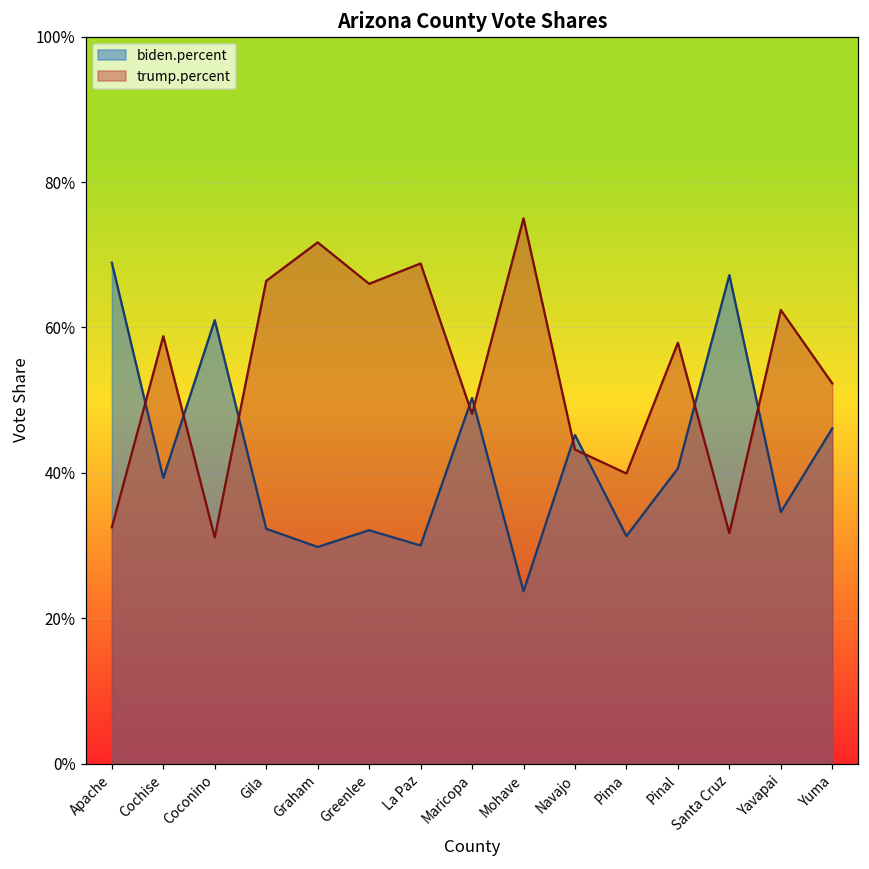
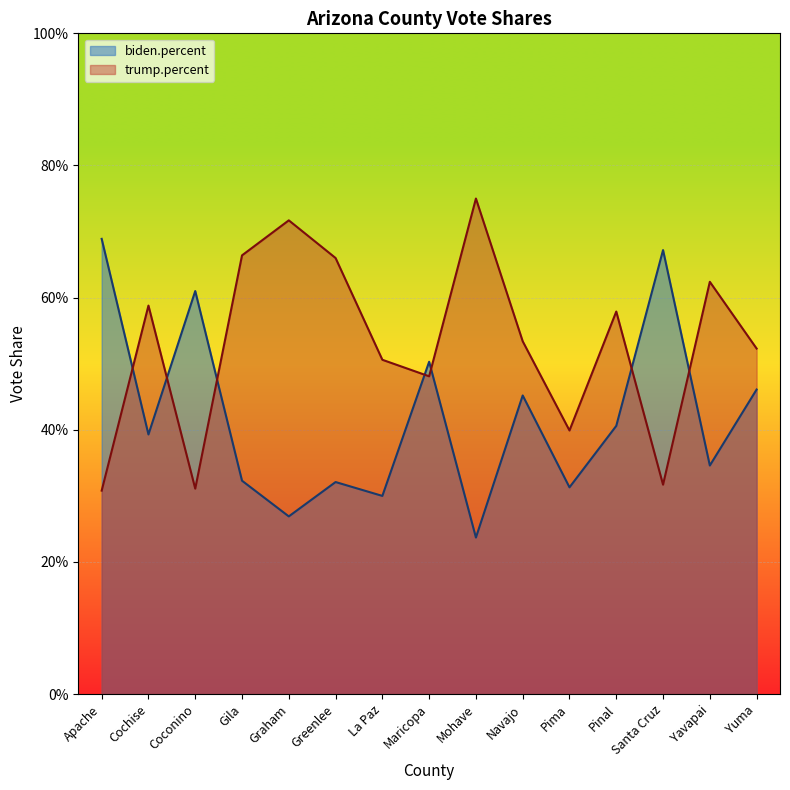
  {
    "biden.percent": {
      "Apache": "69%",
      "Cochise": "39%",
      "Coconino": "61%",
      "Gila": "32%",
-     "Graham": "30%",
+     "Graham": "27%",
      "Greenlee": "32%",
      "La Paz": "30%",
      "Maricopa": "50%",
      "Mohave": "24%",
      "Navajo": "45%",
      "Pima": "31%",
      "Pinal": "41%",
      "Santa Cruz": "67%",
      "Yavapai": "35%",
      "Yuma": "46%"
    },
    "trump.percent": {
-     "Apache": "33%",
+     "Apache": "31%",
      "Cochise": "59%",
      "Coconino": "31%",
      "Gila": "66%",
      "Graham": "72%",
      "Greenlee": "66%",
-     "La Paz": "69%",
+     "La Paz": "51%",
      "Maricopa": "48%",
      "Mohave": "75%",
-     "Navajo": "43%",
+     "Navajo": "53%",
      "Pima": "40%",
      "Pinal": "58%",
      "Santa Cruz": "32%",
      "Yavapai": "62%",
      "Yuma": "52%"
    }
  }
